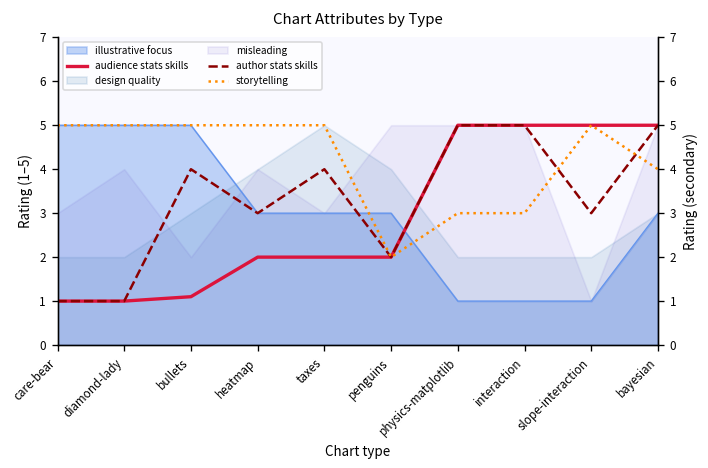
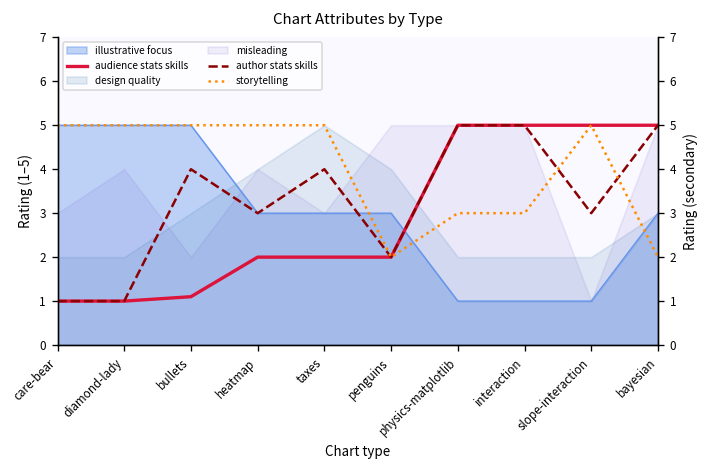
  {
    "audience stats skills": {
      "care-bear": 1.0,
      "diamond-lady": 1.0,
      "bullets": 1.1,
      "heatmap": 2.0,
      "taxes": 2.0,
      "penguins": 2.0,
      "slope-interaction": 5.0
    },
    "author stats skills": {
      "care-bear": 1,
      "diamond-lady": 1,
      "bullets": 4,
      "heatmap": 3,
      "taxes": 4,
      "physics-matplotlib": 5,
      "interaction": 5,
      "slope-interaction": 3,
      "bayesian": 5
    },
    "storytelling": {
      "care-bear": 5,
      "diamond-lady": 5,
      "bullets": 5,
      "heatmap": 5,
      "taxes": 5,
      "physics-matplotlib": 3,
      "interaction": 3,
      "slope-interaction": 5,
-     "bayesian": 4
+     "bayesian": 2
    }
  }
